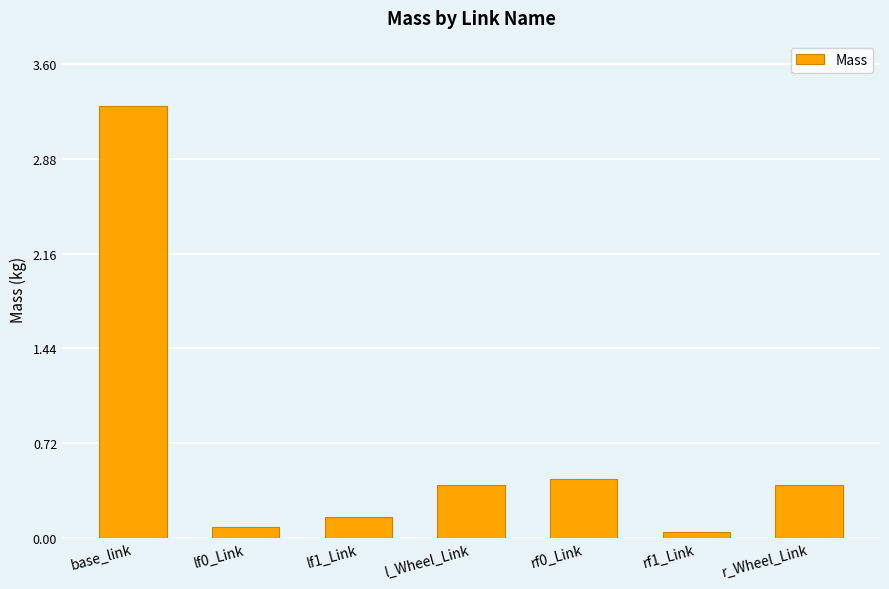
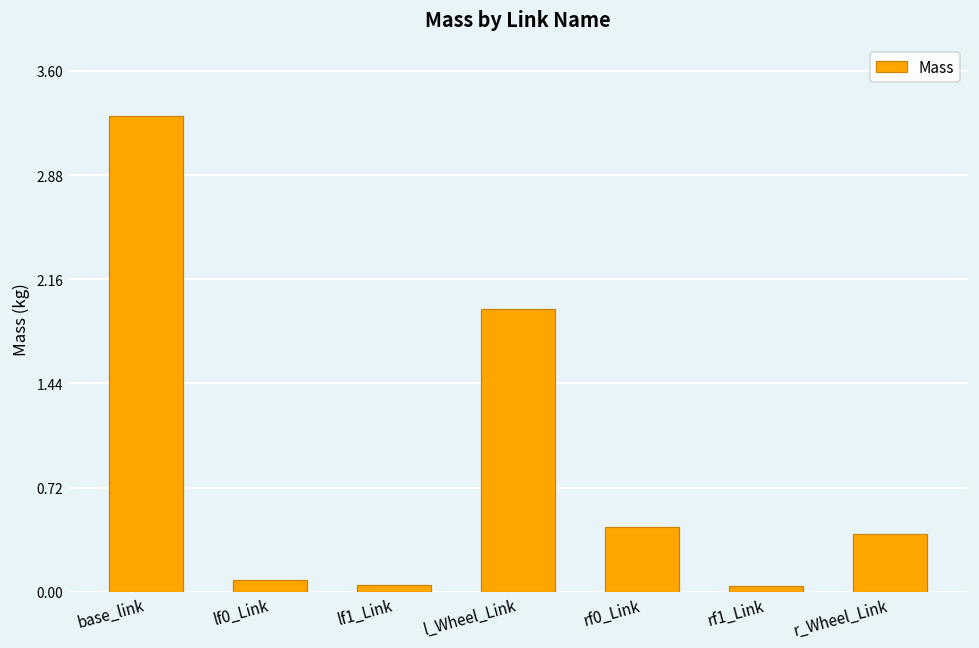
  {
    "base_link": 3.29,
    "lf0_Link": 0.08,
-   "lf1_Link": 0.16,
-   "l_Wheel_Link": 0.40,
+   "lf1_Link": 0.05,
+   "l_Wheel_Link": 1.96,
    "rf0_Link": 0.45,
    "rf1_Link": 0.04,
    "r_Wheel_Link": 0.40
  }
